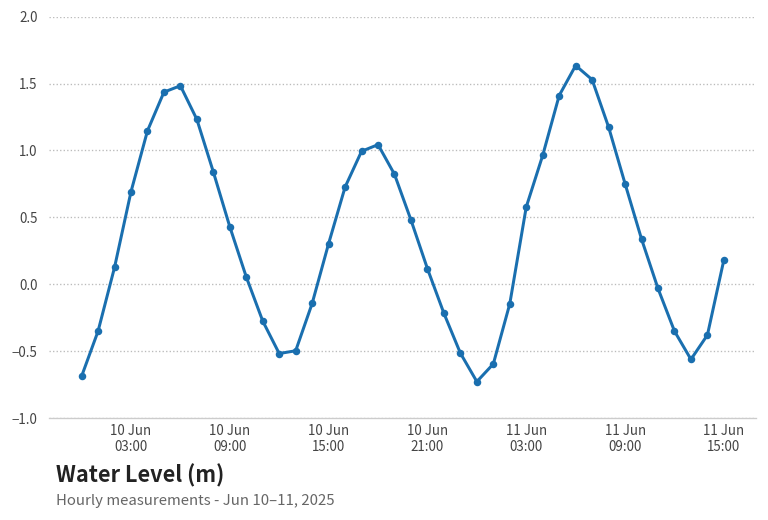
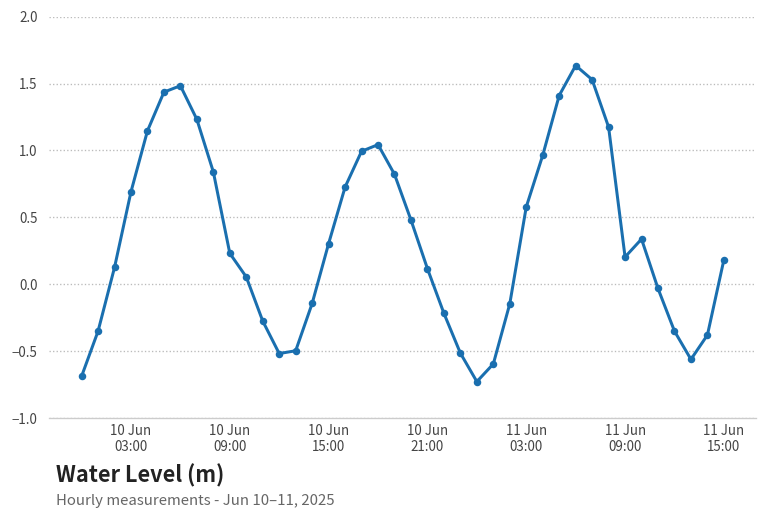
  {
    "10 Jun 03:00": 0.69,
-   "10 Jun 09:00": 0.43,
+   "10 Jun 09:00": 0.23,
    "10 Jun 15:00": 0.30,
    "10 Jun 21:00": 0.12,
    "11 Jun 03:00": 0.58,
-   "11 Jun 09:00": 0.75,
+   "11 Jun 09:00": 0.20,
    "11 Jun 15:00": 0.18
  }
